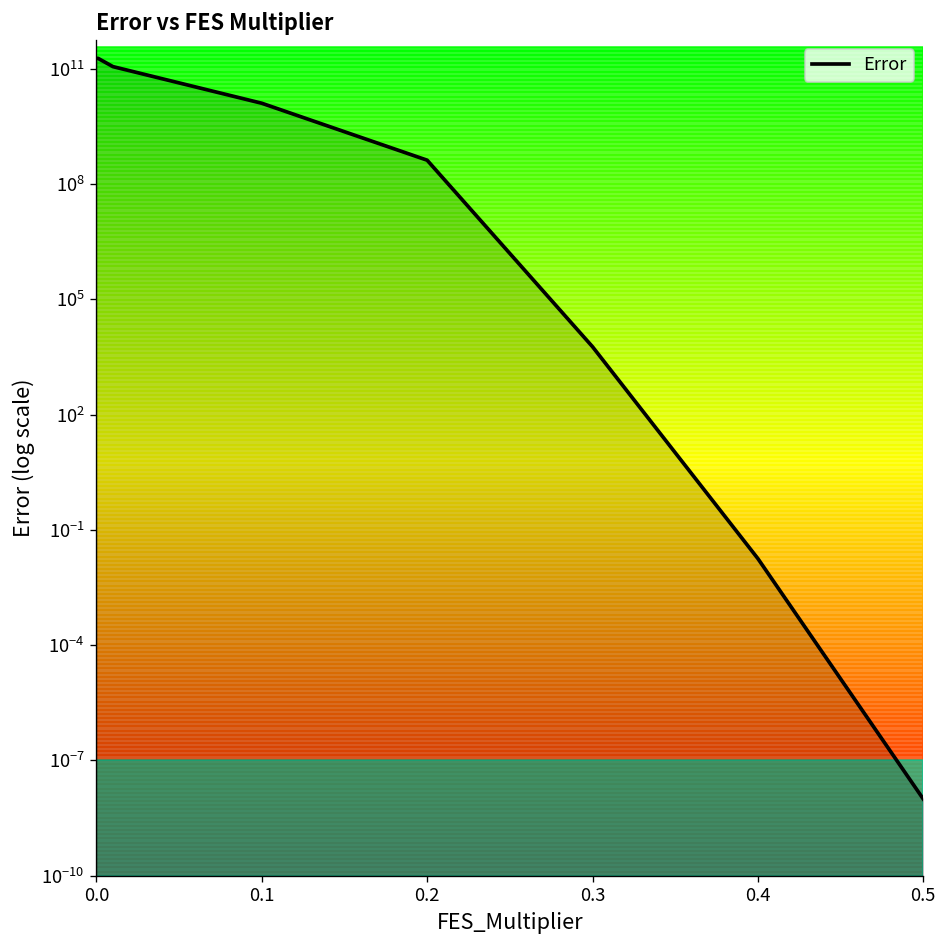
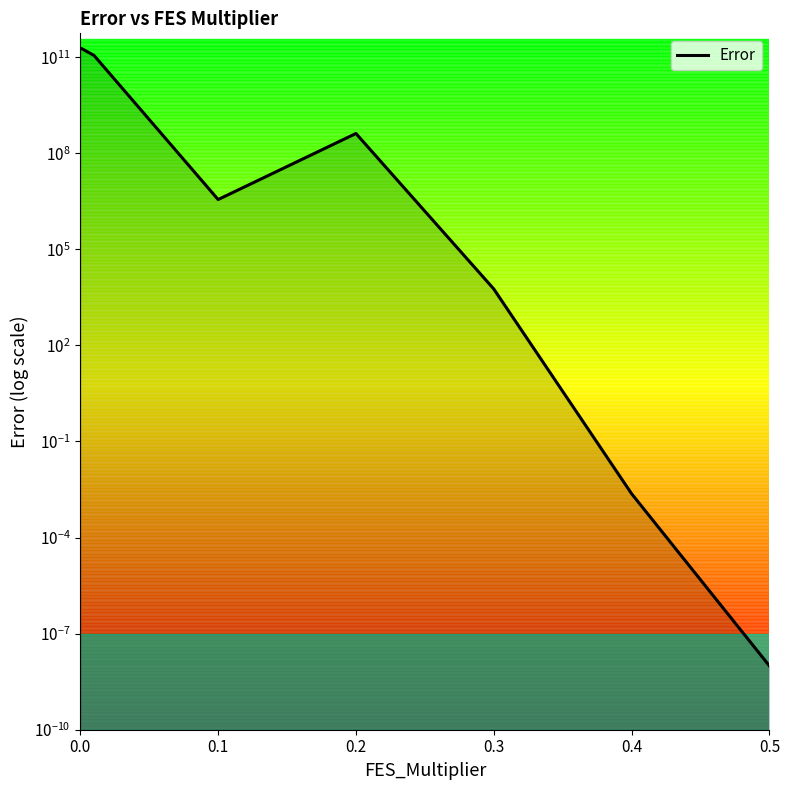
  {
    "0.0": 200000000000,
-   "0.1": 13000000000,
+   "0.1": 4000000,
    "0.2": 400000000,
    "0.3": 6000,
-   "0.4": 0.02,
+   "0.4": 0.002,
    "0.5": 0.000000010
  }
